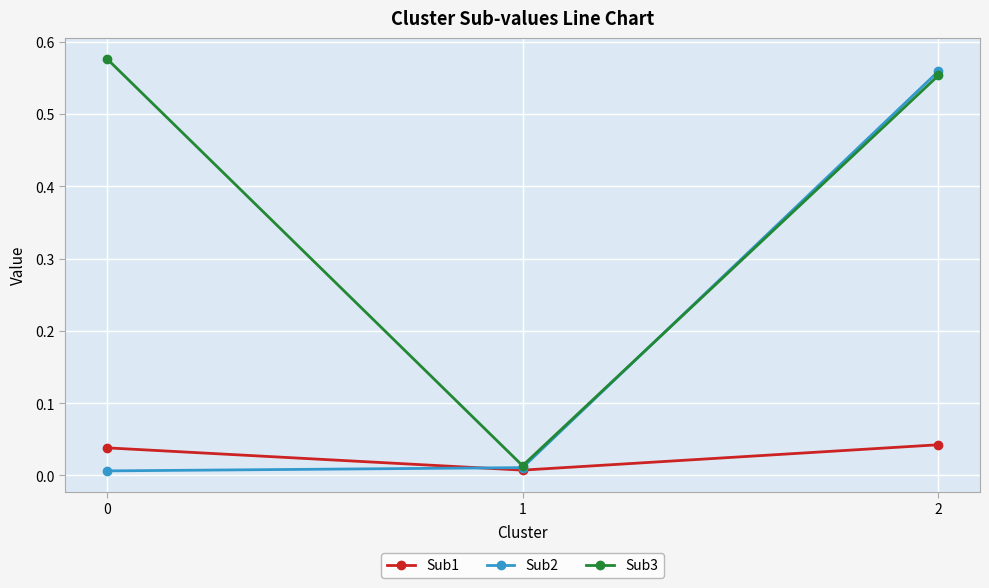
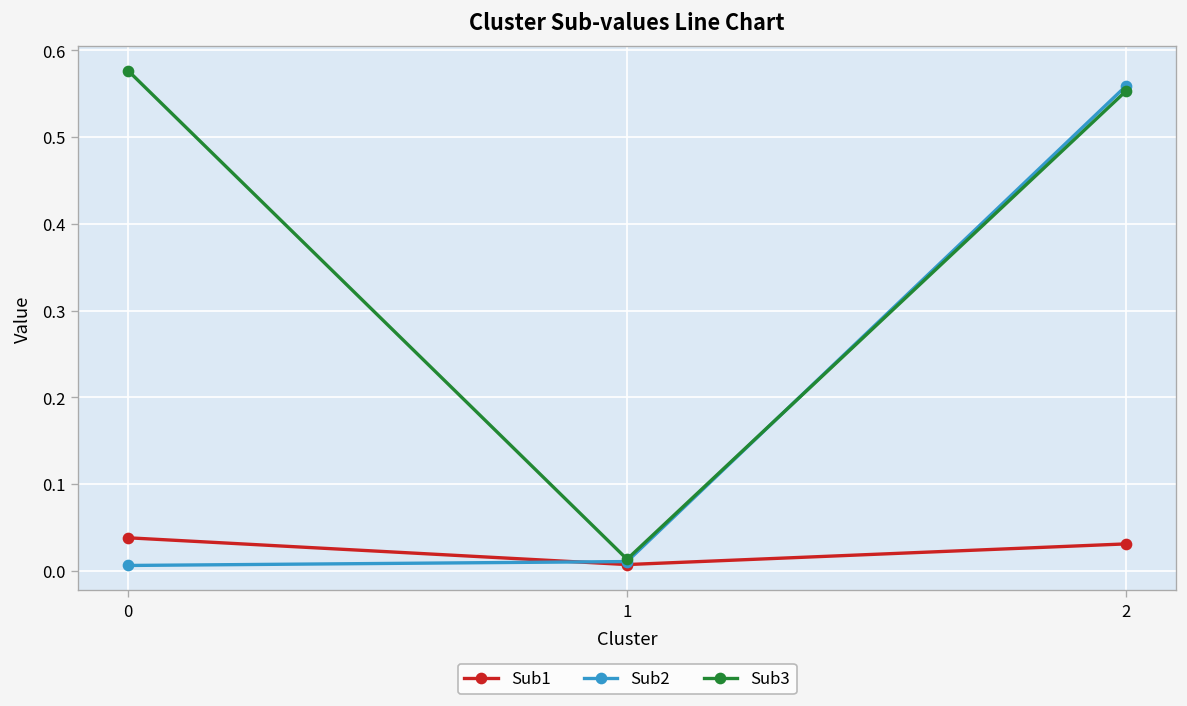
  {
    "Sub1": {
      "0": 0.04,
-     "2": 0.04
+     "2": 0.03
    },
    "Sub2": {
      "0": 0.01,
      "2": 0.56
    },
    "Sub3": {
      "0": 0.58,
      "2": 0.55
    }
  }
